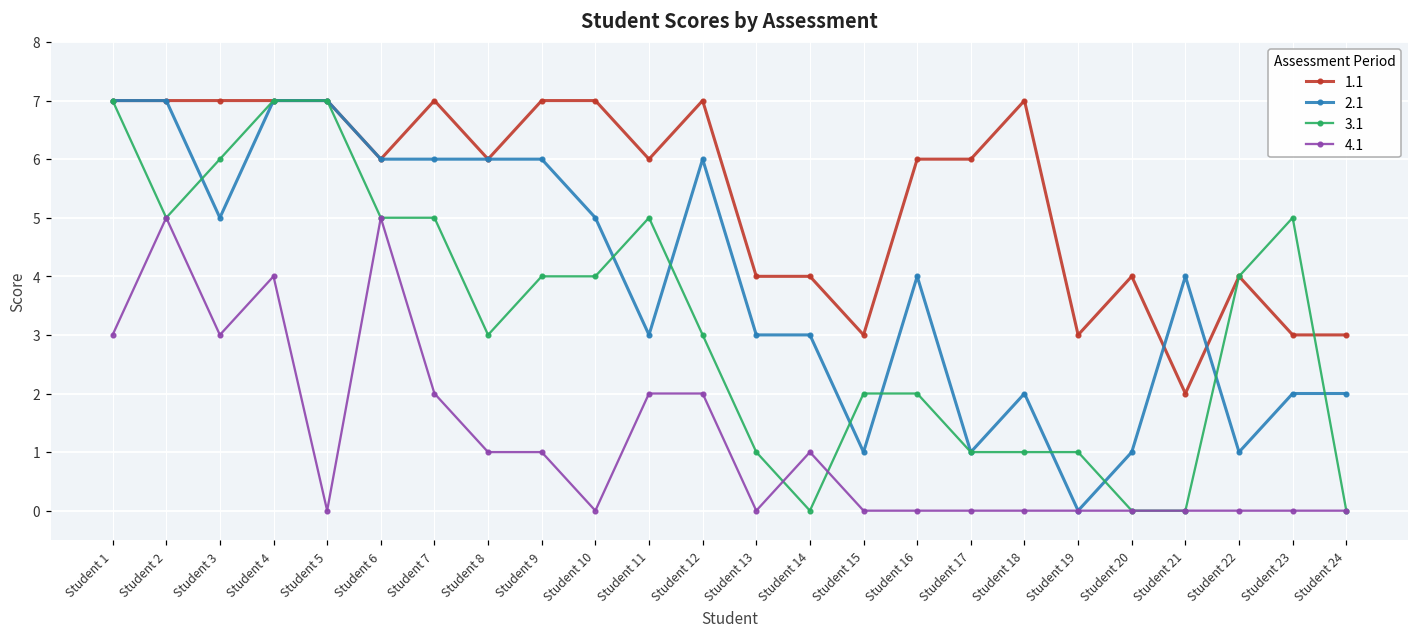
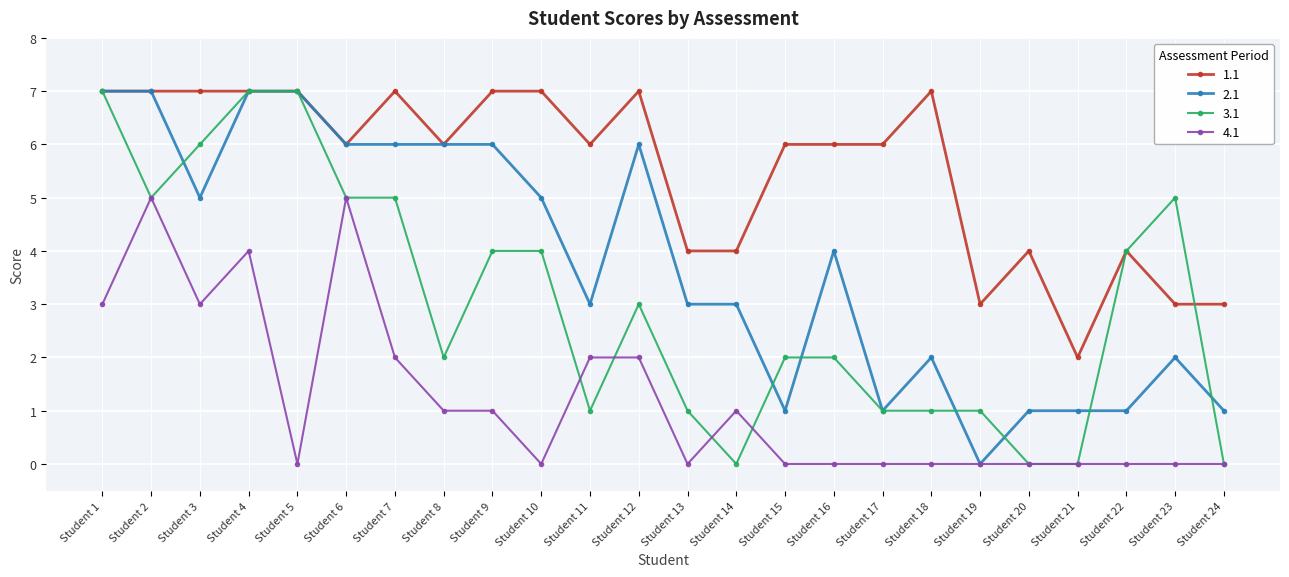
  {
    "1.1": {
      "Student 3": 7,
      "Student 7": 7,
      "Student 9": 7,
      "Student 10": 7,
      "Student 11": 6,
      "Student 12": 7,
      "Student 13": 4,
      "Student 14": 4,
-     "Student 15": 3,
+     "Student 15": 6,
      "Student 16": 6,
      "Student 17": 6,
      "Student 18": 7,
      "Student 19": 3,
      "Student 20": 4,
      "Student 21": 2,
      "Student 23": 3,
      "Student 24": 3
    },
    "2.1": {
      "Student 3": 5,
      "Student 7": 6,
      "Student 9": 6,
      "Student 10": 5,
      "Student 11": 3,
      "Student 12": 6,
      "Student 13": 3,
      "Student 14": 3,
      "Student 15": 1,
      "Student 16": 4,
      "Student 18": 2,
      "Student 20": 1,
-     "Student 21": 4,
+     "Student 21": 1,
      "Student 22": 1,
      "Student 23": 2,
-     "Student 24": 2
+     "Student 24": 1
    },
    "3.1": {
      "Student 3": 6,
      "Student 7": 5,
-     "Student 8": 3,
+     "Student 8": 2,
      "Student 9": 4,
      "Student 10": 4,
-     "Student 11": 5,
+     "Student 11": 1,
      "Student 12": 3,
      "Student 13": 1,
      "Student 14": 0,
      "Student 15": 2,
      "Student 16": 2,
      "Student 18": 1,
      "Student 19": 1,
      "Student 23": 5
    },
    "4.1": {
      "Student 1": 3,
      "Student 3": 3,
      "Student 4": 4,
      "Student 5": 0,
      "Student 7": 2,
      "Student 8": 1,
      "Student 9": 1,
      "Student 10": 0,
      "Student 11": 2,
      "Student 12": 2,
      "Student 13": 0,
      "Student 14": 1,
      "Student 15": 0,
      "Student 16": 0,
      "Student 17": 0,
      "Student 18": 0,
      "Student 22": 0,
      "Student 23": 0
    }
  }
